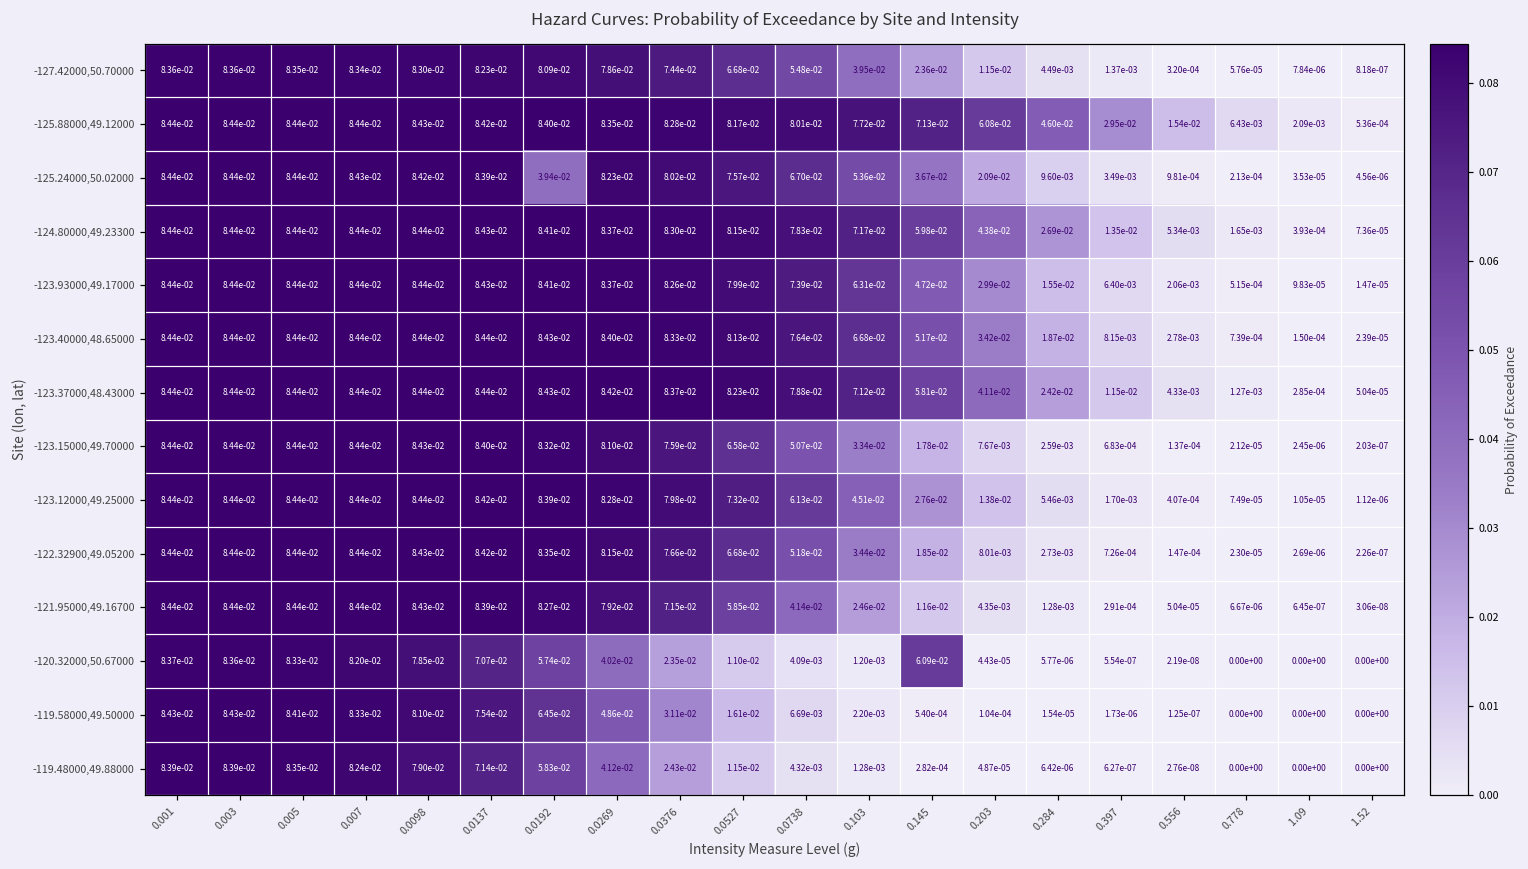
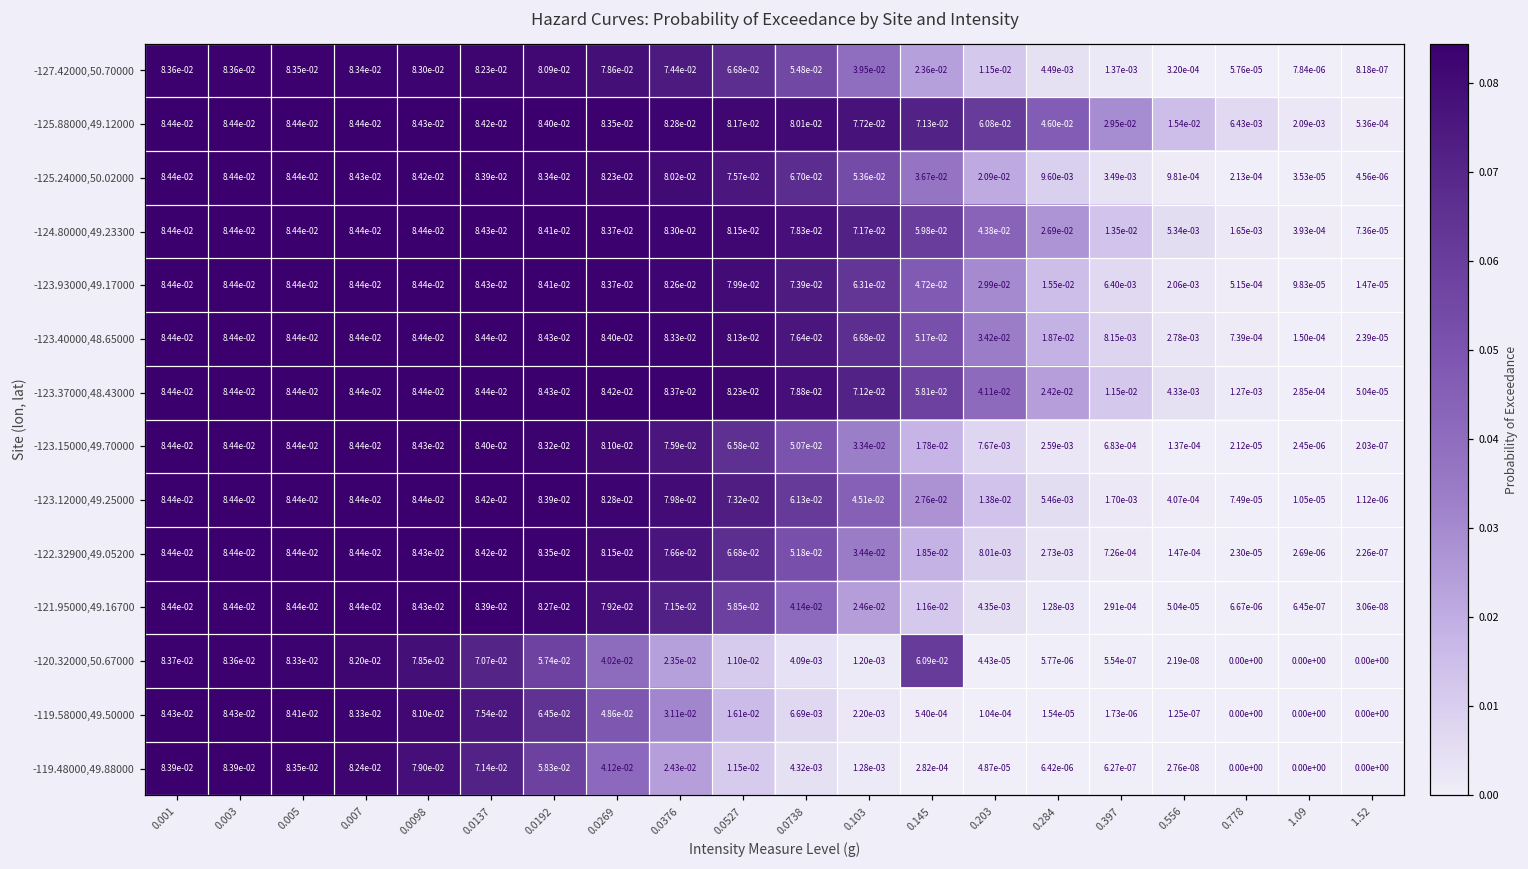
  {
    "-125.24000,50.02000": {
      "0.001": "8.44e-02",
      "0.003": "8.44e-02",
      "0.005": "8.44e-02",
      "0.007": "8.43e-02",
      "0.0098": "8.42e-02",
      "0.0137": "8.39e-02",
-     "0.0192": "3.94e-02",
+     "0.0192": "8.34e-02",
      "0.0269": "8.23e-02",
      "0.0376": "8.02e-02",
      "0.0527": "7.57e-02",
      "0.0738": "6.70e-02",
      "0.103": "5.36e-02",
      "0.145": "3.67e-02",
      "0.203": "2.09e-02",
      "0.284": "9.60e-03",
      "0.397": "3.49e-03",
      "0.556": "9.81e-04",
      "0.778": "2.13e-04",
      "1.09": "3.53e-05",
      "1.52": "4.56e-06"
    }
  }
